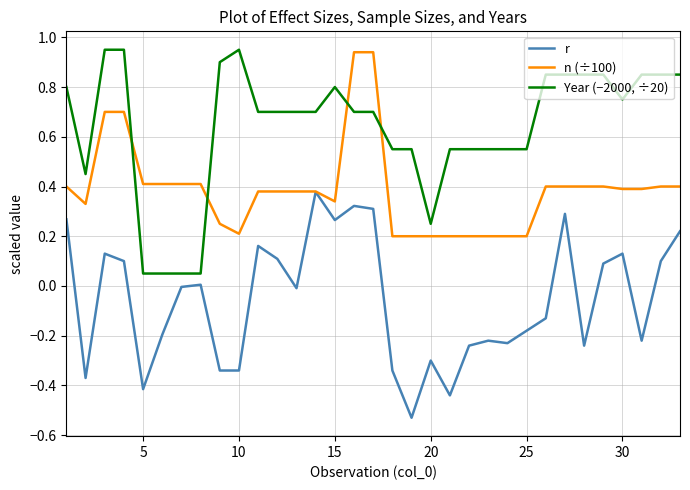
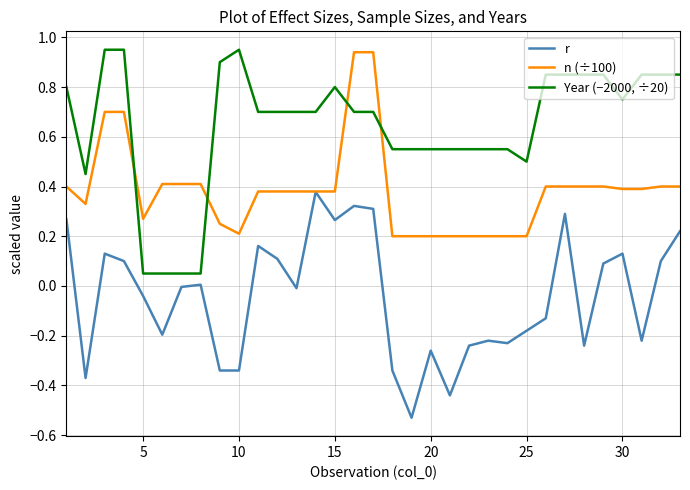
  {
    "r": {
-     "5": -0.41,
+     "5": -0.04,
      "10": -0.34,
      "15": 0.27,
-     "20": -0.30,
+     "20": -0.26,
      "25": -0.18,
      "30": 0.13
    },
    "n (÷100)": {
-     "5": 0.41,
+     "5": 0.27,
      "10": 0.21,
-     "15": 0.34,
+     "15": 0.38,
      "20": 0.20,
      "25": 0.20,
      "30": 0.39
    },
    "Year (−2000, ÷20)": {
      "5": 0.05,
      "10": 0.95,
      "15": 0.80,
-     "20": 0.25,
-     "25": 0.55,
+     "20": 0.55,
+     "25": 0.50,
      "30": 0.75
    }
  }
